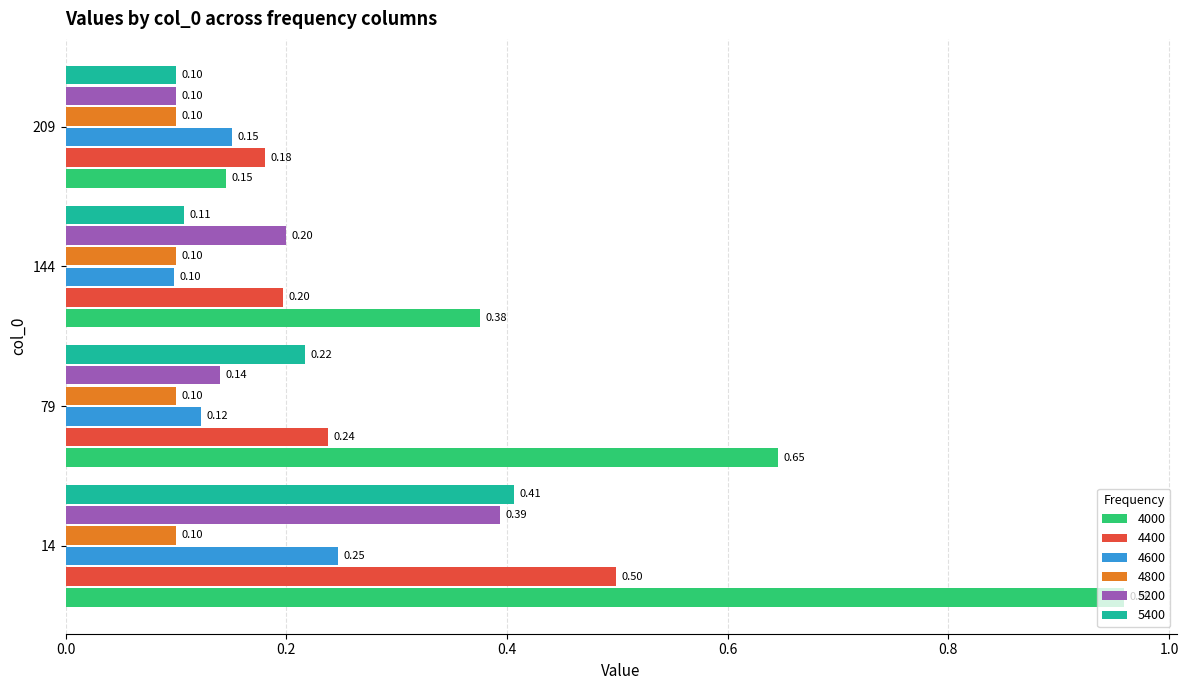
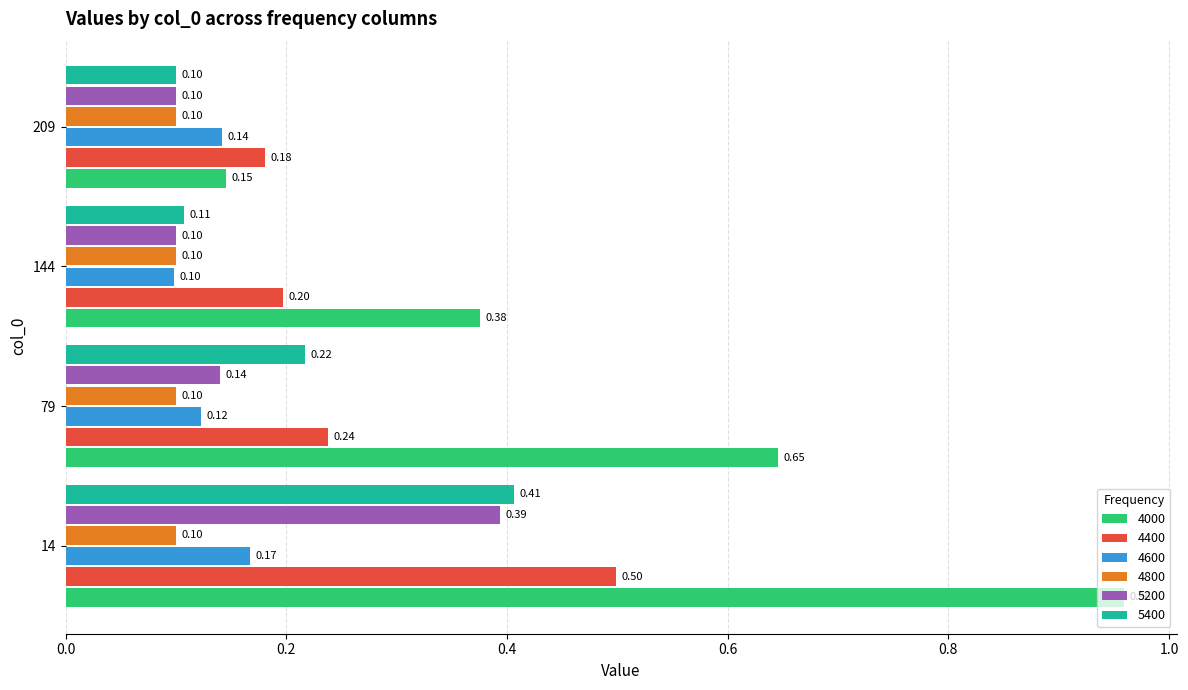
  {
    "4600": {
-     "209": 0.15,
+     "209": 0.14,
      "144": 0.10,
      "79": 0.12,
-     "14": 0.25
+     "14": 0.17
    },
    "5200": {
      "209": 0.10,
-     "144": 0.20,
+     "144": 0.10,
      "79": 0.14,
      "14": 0.39
    }
  }
